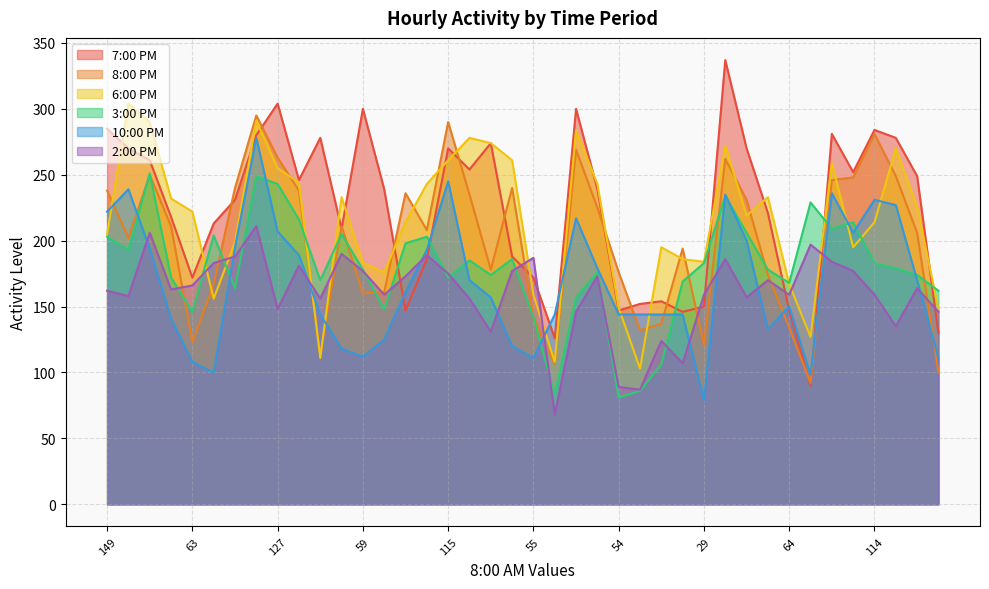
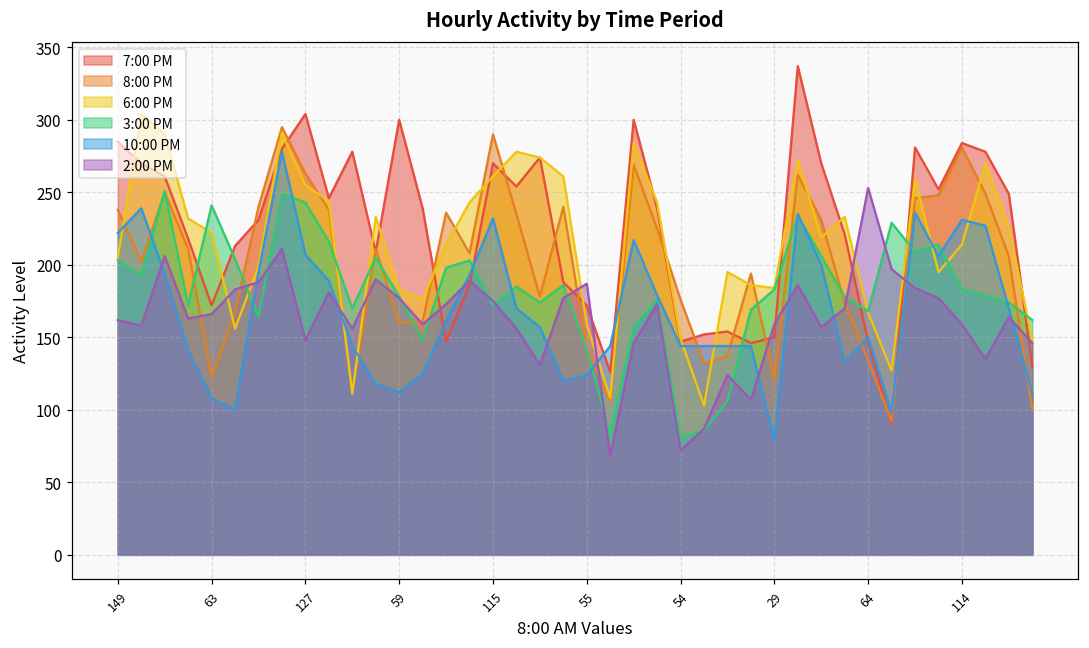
  {
    "3:00 PM": {
      "149": 203,
-     "63": 146,
+     "63": 241,
      "127": 243,
      "115": 172,
      "54": 81,
      "114": 183
    },
    "10:00 PM": {
      "149": 222,
      "63": 108,
      "127": 207,
      "59": 112,
-     "115": 245,
-     "55": 111,
+     "115": 232,
+     "55": 124,
      "54": 144,
      "64": 150,
      "114": 231
    },
    "2:00 PM": {
      "149": 162,
      "63": 166,
      "127": 148,
      "115": 175,
      "55": 187,
-     "54": 89,
-     "64": 159,
+     "54": 72,
+     "64": 253,
      "114": 159
    }
  }
